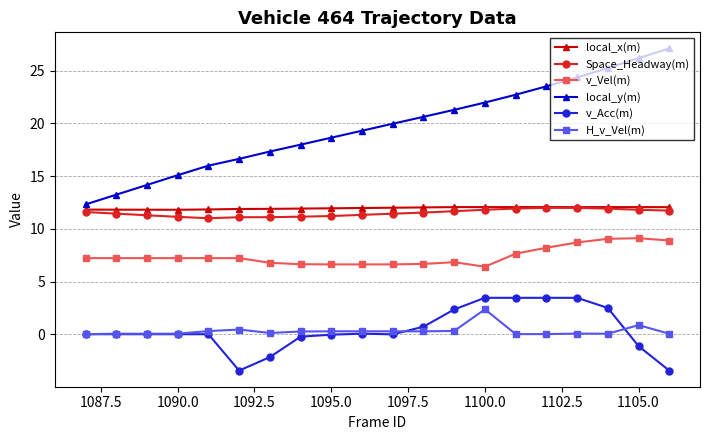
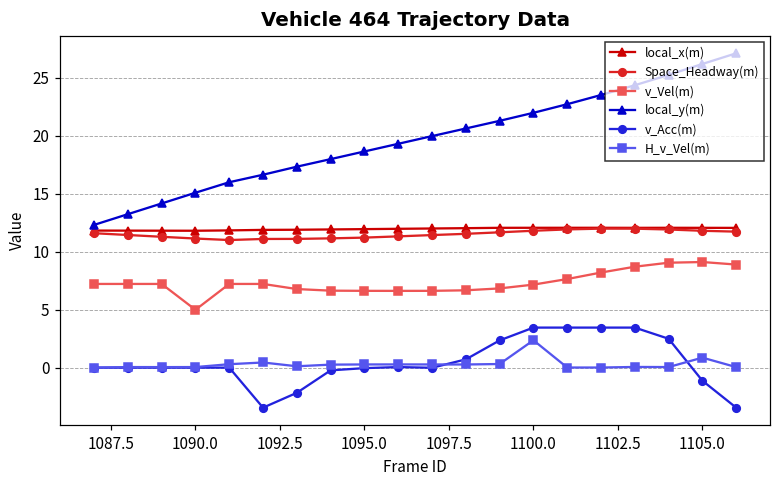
  {
    "v_Vel(m)": {
-     "1090.0": 7.2,
+     "1090.0": 5.0,
      "1095.0": 6.6,
-     "1100.0": 6.4,
+     "1100.0": 7.2,
      "1105.0": 9.1
    },
    "H_v_Vel(m)": {
      "1095.0": 0.3,
      "1100.0": 2.4,
      "1105.0": 0.9
    }
  }
